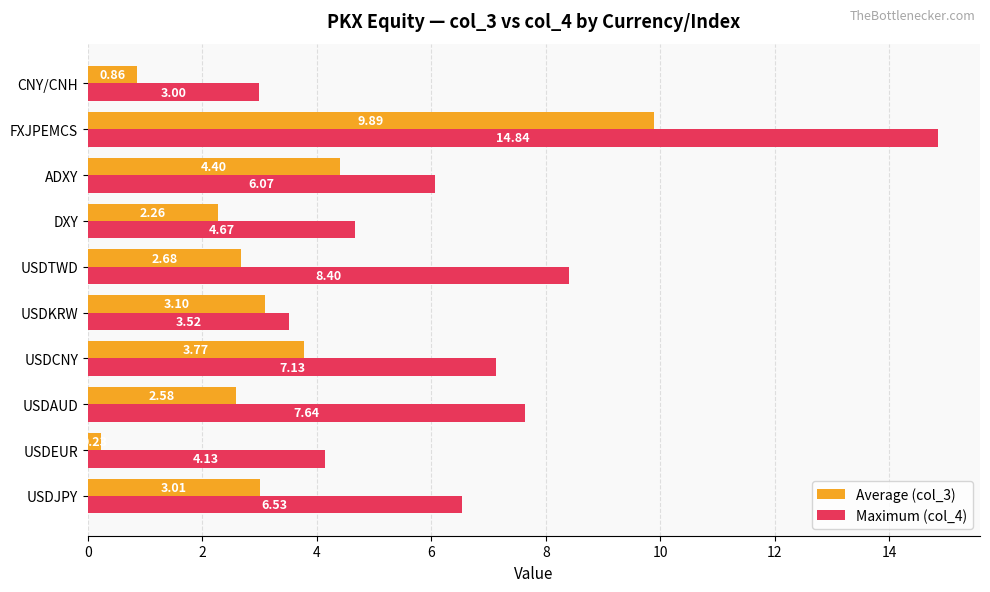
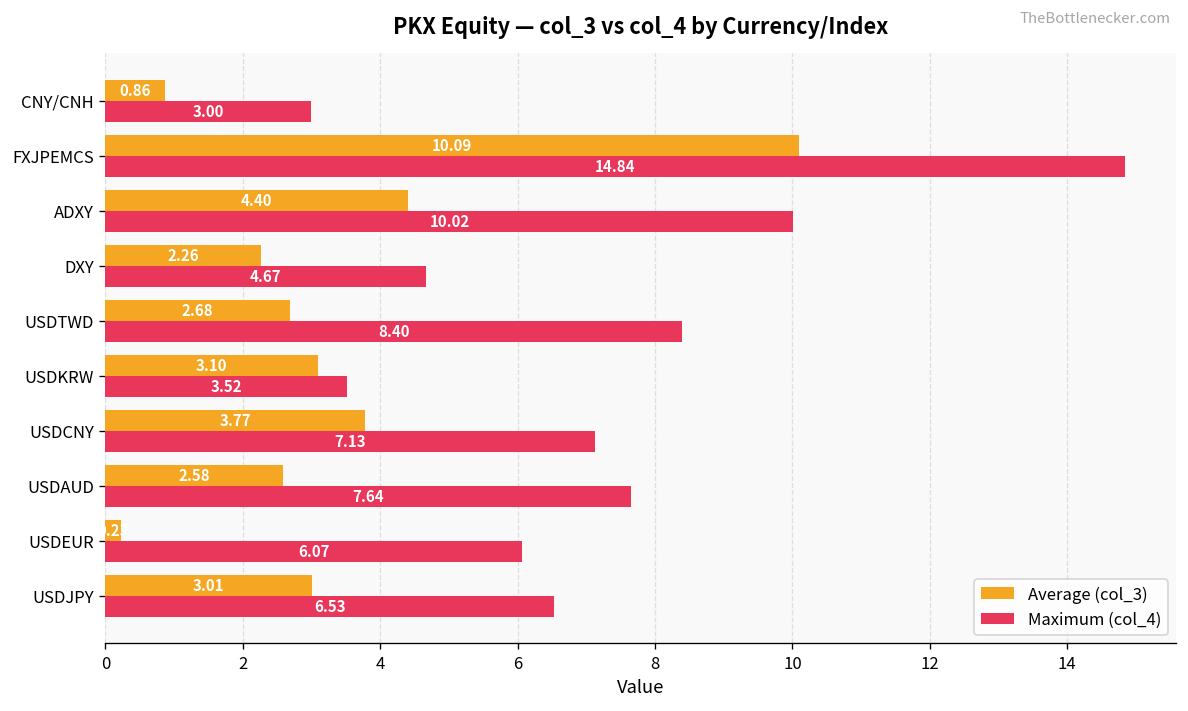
  {
    "Average (col_3)": {
      "CNY/CNH": 0.86,
-     "FXJPEMCS": 9.89,
+     "FXJPEMCS": 10.09,
      "ADXY": 4.40,
      "DXY": 2.26,
      "USDTWD": 2.68,
      "USDKRW": 3.10,
      "USDCNY": 3.77,
      "USDAUD": 2.58,
      "USDJPY": 3.01
    },
    "Maximum (col_4)": {
      "CNY/CNH": 3.00,
      "FXJPEMCS": 14.84,
-     "ADXY": 6.07,
+     "ADXY": 10.02,
      "DXY": 4.67,
      "USDTWD": 8.40,
      "USDKRW": 3.52,
      "USDCNY": 7.13,
      "USDAUD": 7.64,
-     "USDEUR": 4.13,
+     "USDEUR": 6.07,
      "USDJPY": 6.53
    }
  }
